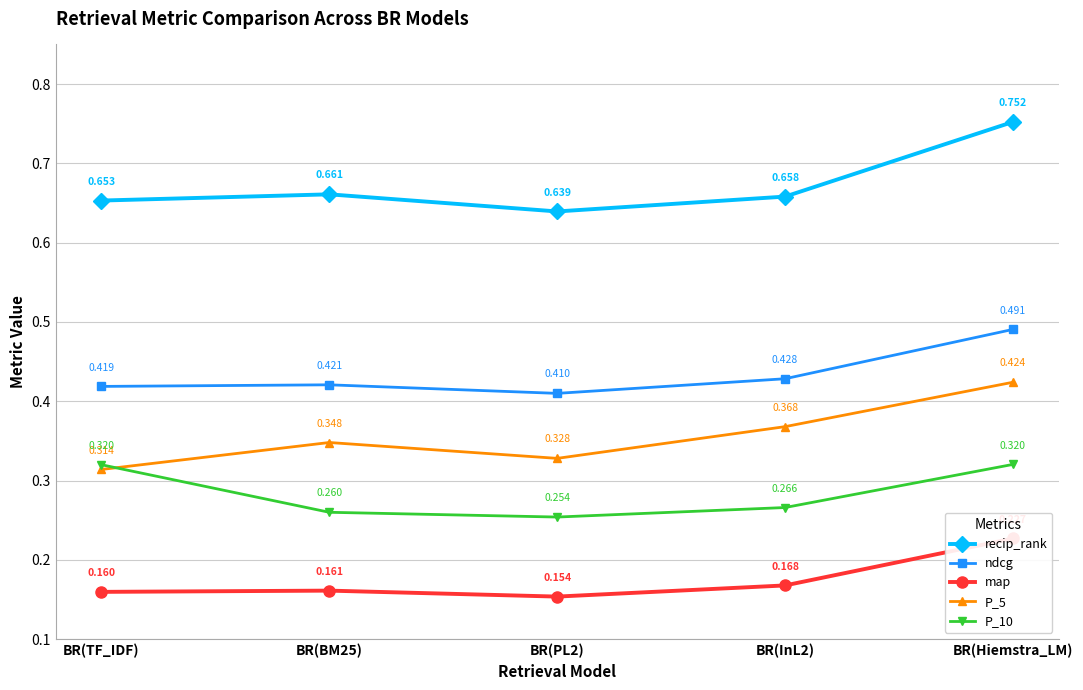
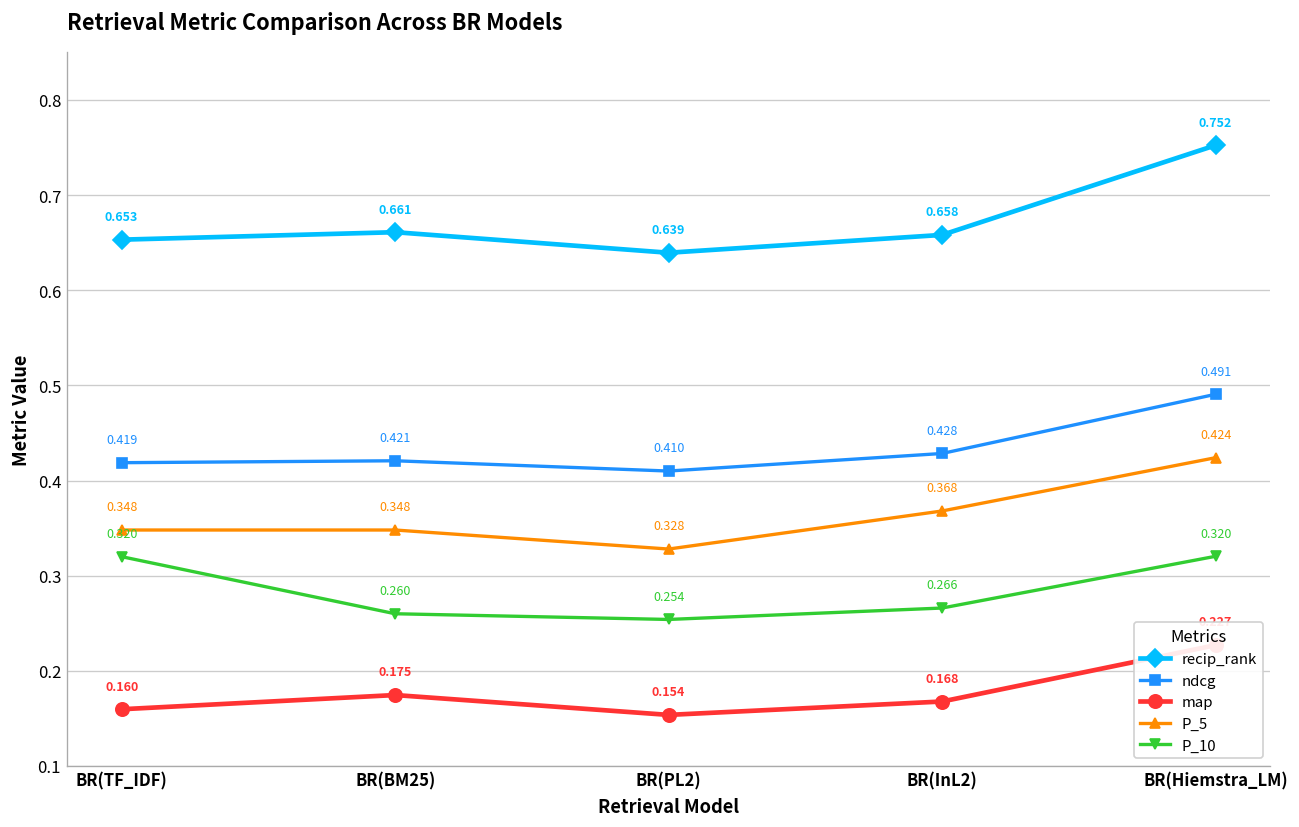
  {
    "map": {
      "BR(TF_IDF)": 0.160,
-     "BR(BM25)": 0.161,
+     "BR(BM25)": 0.175,
      "BR(PL2)": 0.154,
      "BR(InL2)": 0.168
    },
    "P_5": {
-     "BR(TF_IDF)": 0.314,
+     "BR(TF_IDF)": 0.348,
      "BR(BM25)": 0.348,
      "BR(PL2)": 0.328,
      "BR(InL2)": 0.368,
      "BR(Hiemstra_LM)": 0.424
    },
    "P_10": {
      "BR(BM25)": 0.260,
      "BR(PL2)": 0.254,
      "BR(InL2)": 0.266,
      "BR(Hiemstra_LM)": 0.320
    }
  }
